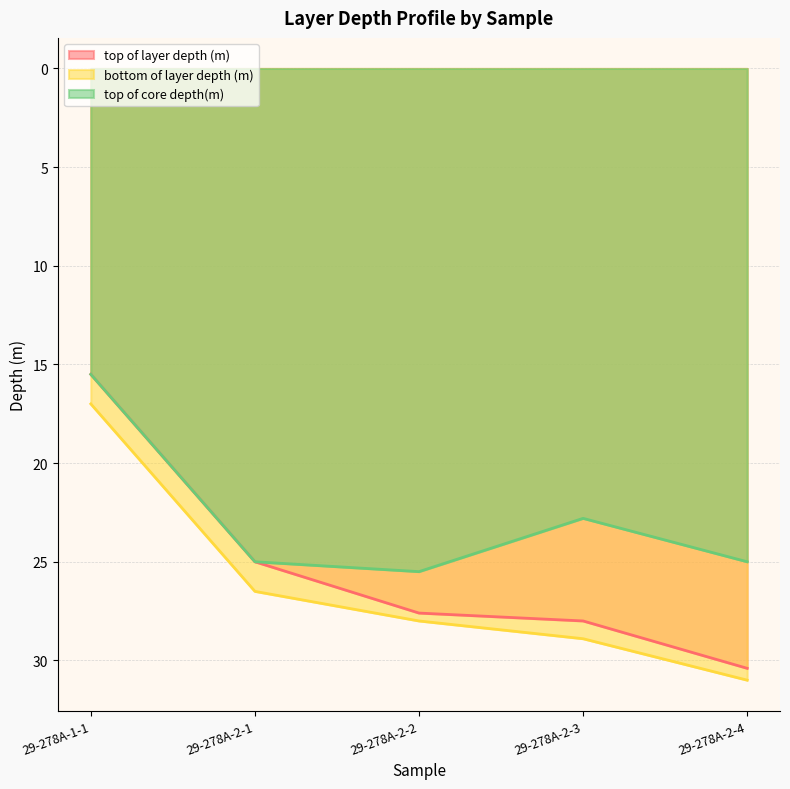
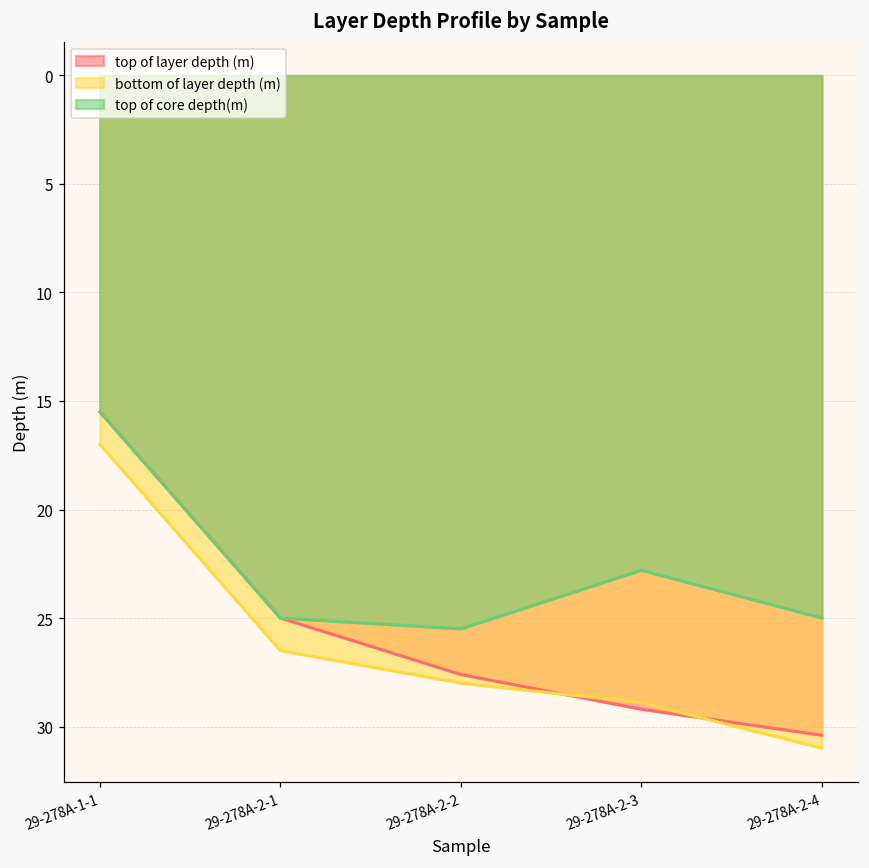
  {
    "top of layer depth (m)": {
      "29-278A-2-2": 27.6,
-     "29-278A-2-3": 28.0,
+     "29-278A-2-3": 29.2,
      "29-278A-2-4": 30.4
    },
    "bottom of layer depth (m)": {
      "29-278A-1-1": 17.0,
      "29-278A-2-1": 26.5,
      "29-278A-2-2": 28.0,
      "29-278A-2-3": 28.9,
      "29-278A-2-4": 31.0
    },
    "top of core depth(m)": {
      "29-278A-2-2": 25.5,
      "29-278A-2-3": 22.8,
      "29-278A-2-4": 25.0
    }
  }
